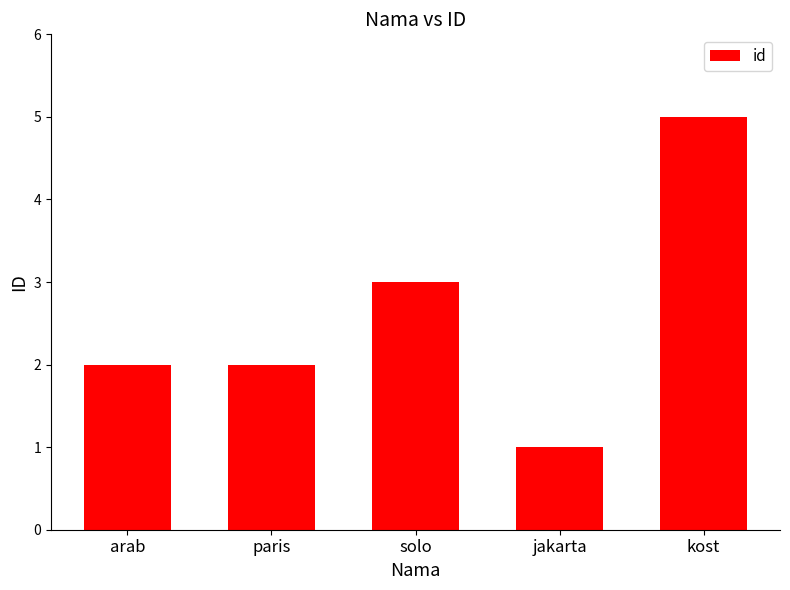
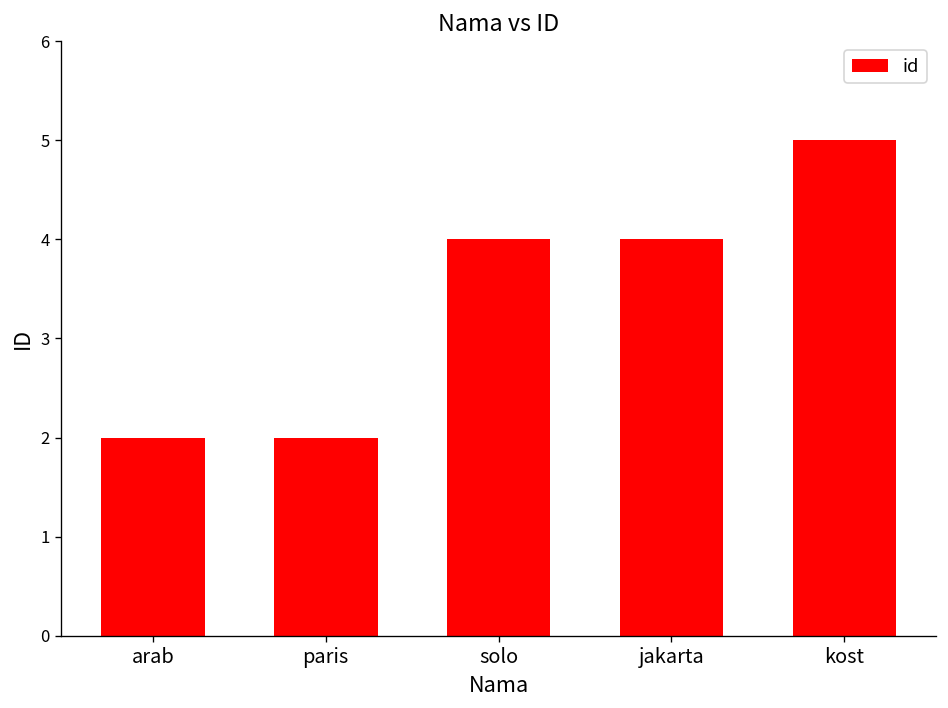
  {
    "arab": 2,
    "paris": 2,
-   "solo": 3,
-   "jakarta": 1,
+   "solo": 4,
+   "jakarta": 4,
    "kost": 5
  }
